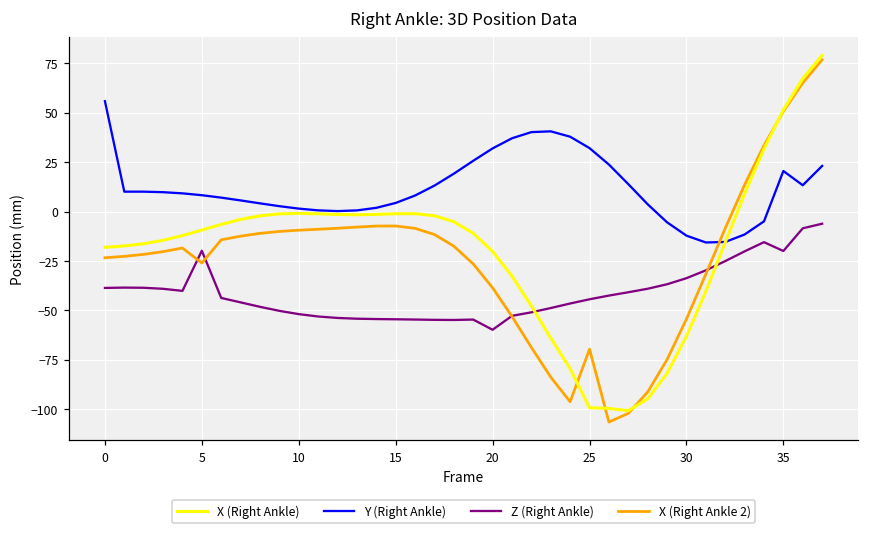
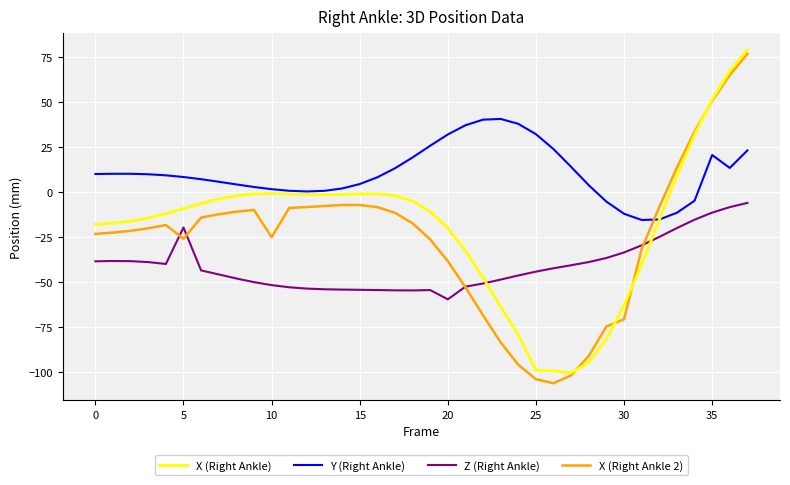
  {
    "X (Right Ankle)": {
      "0": -18,
      "5": -9,
      "10": -1,
      "15": -1,
      "20": -20,
      "25": -99,
      "30": -63
    },
    "Y (Right Ankle)": {
-     "0": 56,
+     "0": 10,
      "5": 8,
      "10": 2,
      "15": 4,
      "20": 32,
      "25": 32,
      "30": -12,
      "35": 21
    },
    "Z (Right Ankle)": {
      "0": -39,
      "5": -20,
      "10": -52,
      "15": -55,
      "20": -60,
      "25": -44,
      "30": -34,
-     "35": -20
+     "35": -12
    },
    "X (Right Ankle 2)": {
      "0": -23,
      "5": -26,
-     "10": -9,
+     "10": -25,
      "15": -7,
      "20": -39,
-     "25": -70,
-     "30": -54
+     "25": -104,
+     "30": -71
    }
  }
